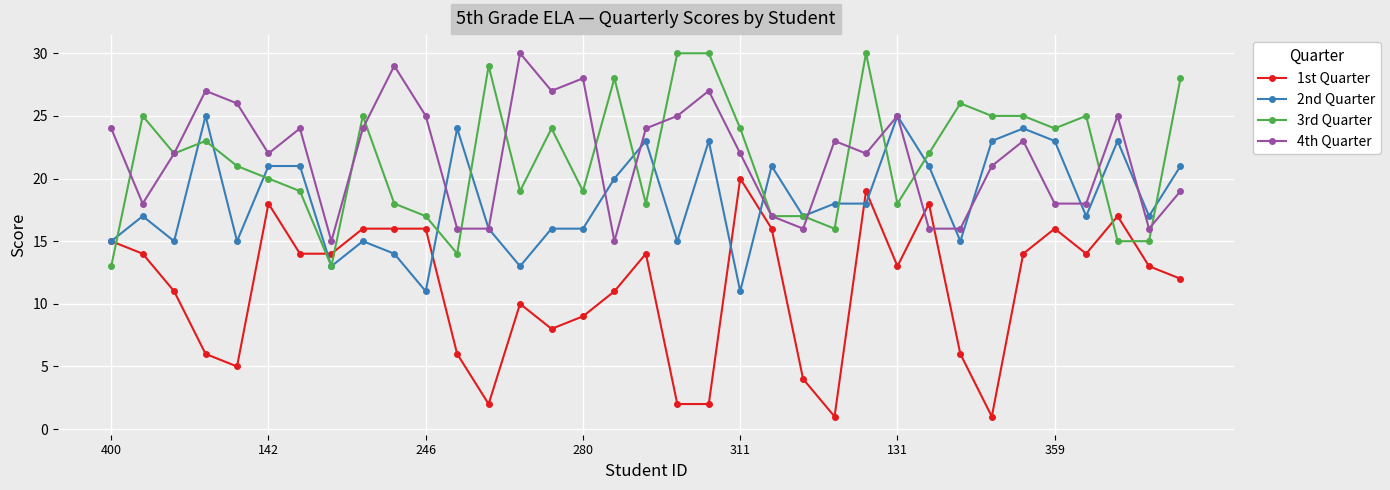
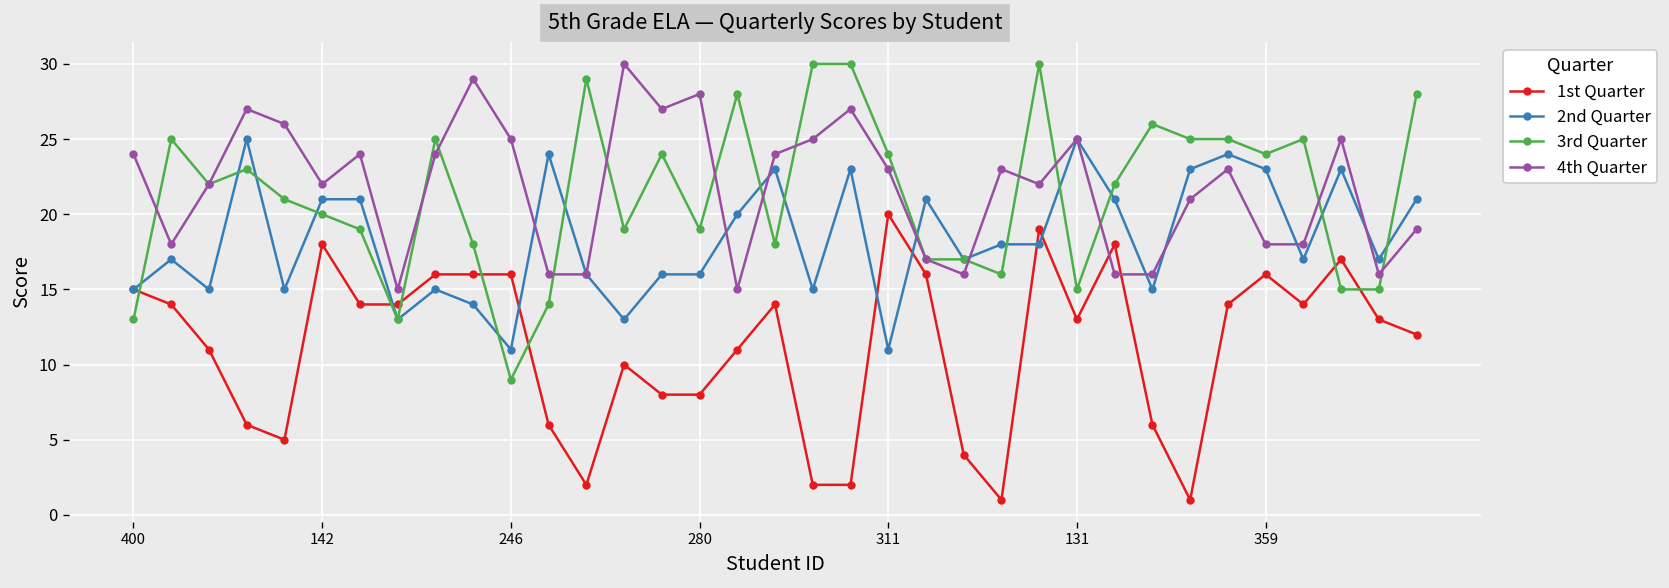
  {
    "1st Quarter": {
      "142": 18,
      "246": 16,
-     "280": 9,
+     "280": 8,
      "311": 20,
      "131": 13,
      "359": 16
    },
    "2nd Quarter": {
      "142": 21,
      "246": 11,
      "280": 16,
      "311": 11,
      "359": 23
    },
    "3rd Quarter": {
      "400": 13,
      "142": 20,
-     "246": 17,
+     "246": 9,
      "280": 19,
      "311": 24,
-     "131": 18,
+     "131": 15,
      "359": 24
    },
    "4th Quarter": {
      "400": 24,
      "142": 22,
      "246": 25,
      "280": 28,
-     "311": 22,
+     "311": 23,
      "359": 18
    }
  }
